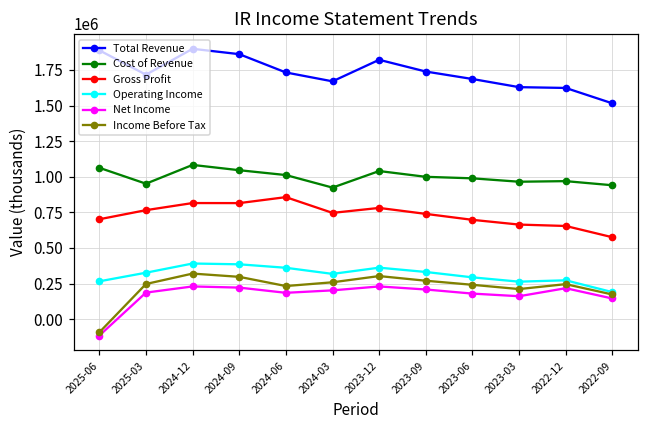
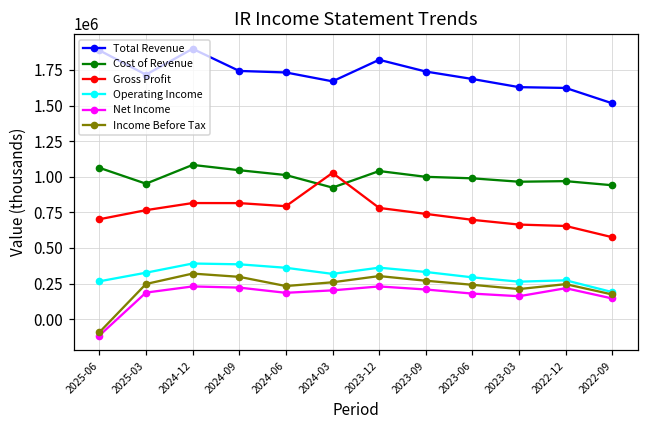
  {
    "Total Revenue": {
-     "2024-09": 1860000,
+     "2024-09": 1740000,
      "2024-06": 1730000,
      "2024-03": 1670000,
      "2023-12": 1820000,
      "2023-09": 1740000,
      "2023-06": 1690000,
      "2023-03": 1630000,
      "2022-12": 1620000,
      "2022-09": 1520000
    },
    "Cost of Revenue": {
      "2025-06": 1060000,
      "2025-03": 950000,
      "2024-12": 1080000,
      "2024-09": 1050000,
      "2024-06": 1010000,
      "2024-03": 920000,
      "2023-12": 1040000,
      "2023-09": 1000000,
      "2023-06": 990000,
      "2023-03": 970000,
      "2022-12": 970000,
      "2022-09": 940000
    },
    "Gross Profit": {
      "2025-06": 700000,
      "2025-03": 770000,
      "2024-12": 820000,
      "2024-09": 820000,
-     "2024-06": 860000,
-     "2024-03": 750000,
+     "2024-06": 790000,
+     "2024-03": 1030000,
      "2023-12": 780000,
      "2023-09": 740000,
      "2023-06": 700000,
      "2023-03": 660000,
      "2022-12": 650000,
      "2022-09": 580000
    },
    "Operating Income": {
      "2025-06": 270000,
      "2025-03": 330000,
      "2024-12": 390000,
      "2024-09": 390000,
      "2024-06": 360000,
      "2024-03": 320000,
      "2023-12": 360000,
      "2023-09": 330000,
      "2023-06": 290000,
      "2023-03": 260000,
      "2022-12": 270000
    },
    "Net Income": {
      "2025-06": -120000,
      "2025-03": 190000,
      "2024-12": 230000,
      "2024-09": 220000,
      "2024-06": 190000,
      "2024-03": 200000,
      "2023-12": 230000,
      "2023-09": 210000,
      "2023-06": 180000,
      "2023-03": 160000,
      "2022-12": 220000,
      "2022-09": 150000
    },
    "Income Before Tax": {
      "2025-06": -90000,
      "2025-03": 250000,
      "2024-12": 320000,
      "2024-09": 300000,
      "2024-06": 230000,
      "2024-03": 260000,
      "2023-12": 300000,
      "2023-09": 270000,
      "2023-06": 240000,
      "2023-03": 210000,
      "2022-12": 250000
    }
  }
